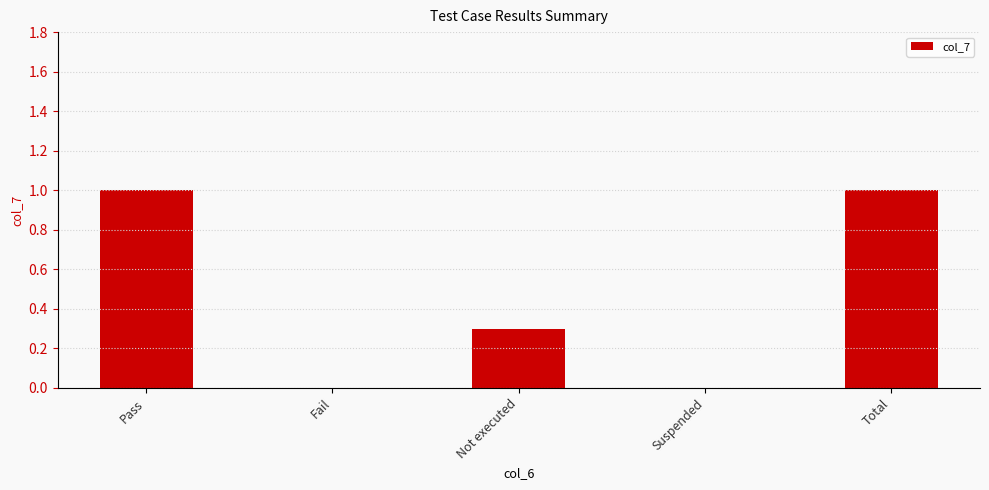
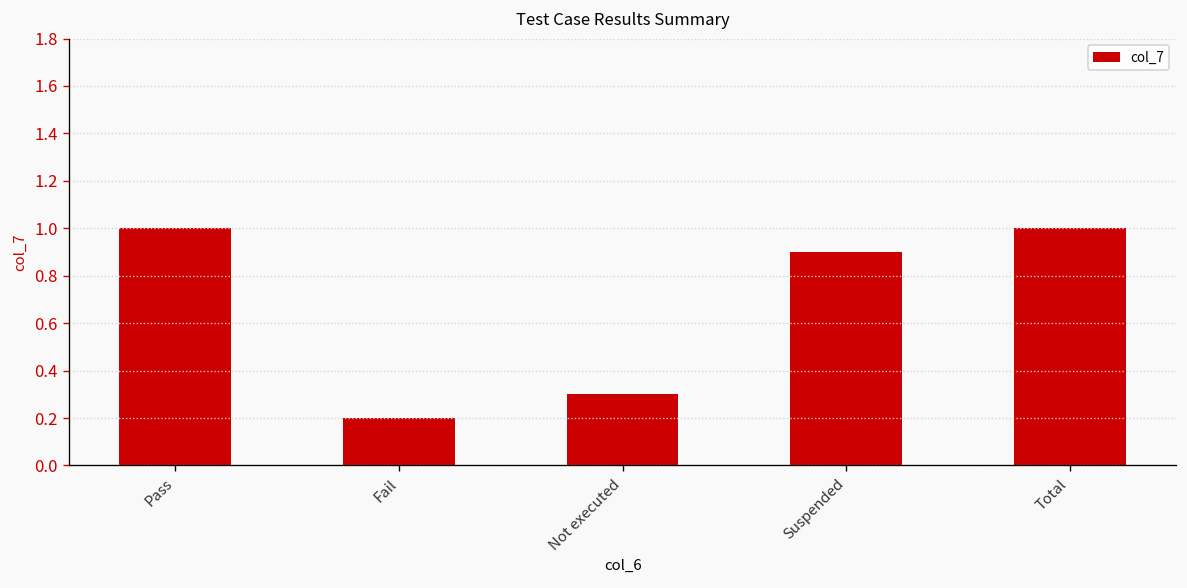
  {
    "Pass": 1.0,
-   "Fail": 0.0,
+   "Fail": 0.2,
    "Not executed": 0.3,
-   "Suspended": 0.0,
+   "Suspended": 0.9,
    "Total": 1.0
  }
